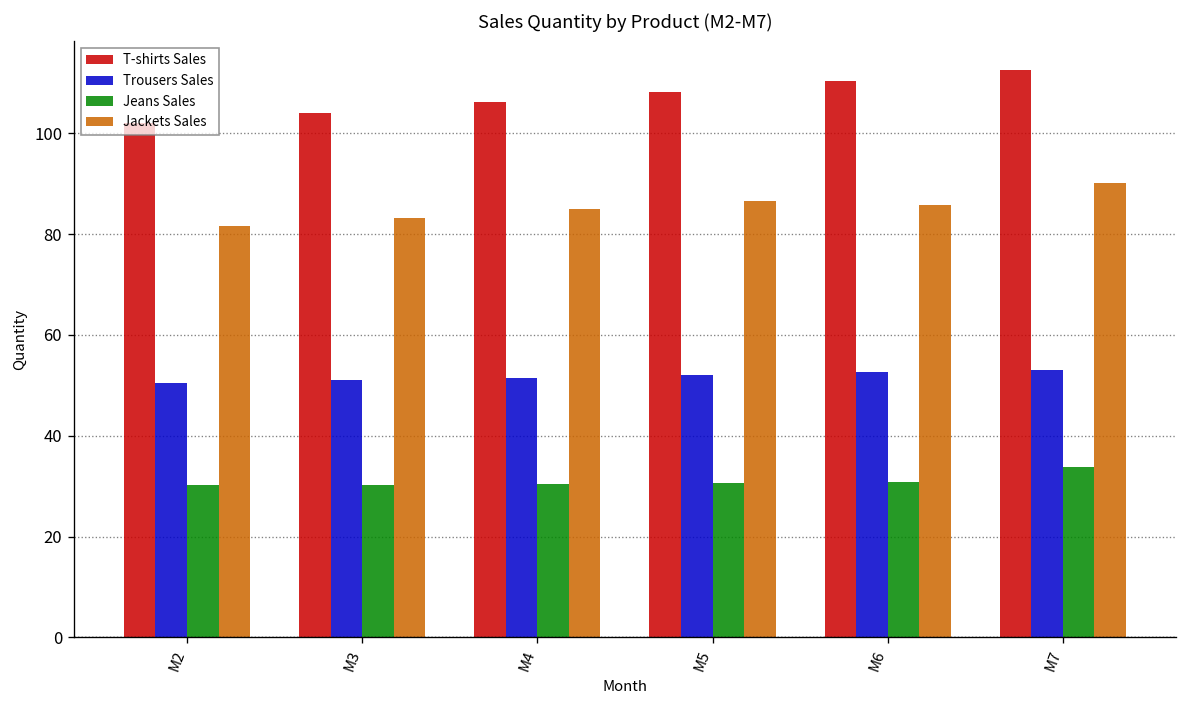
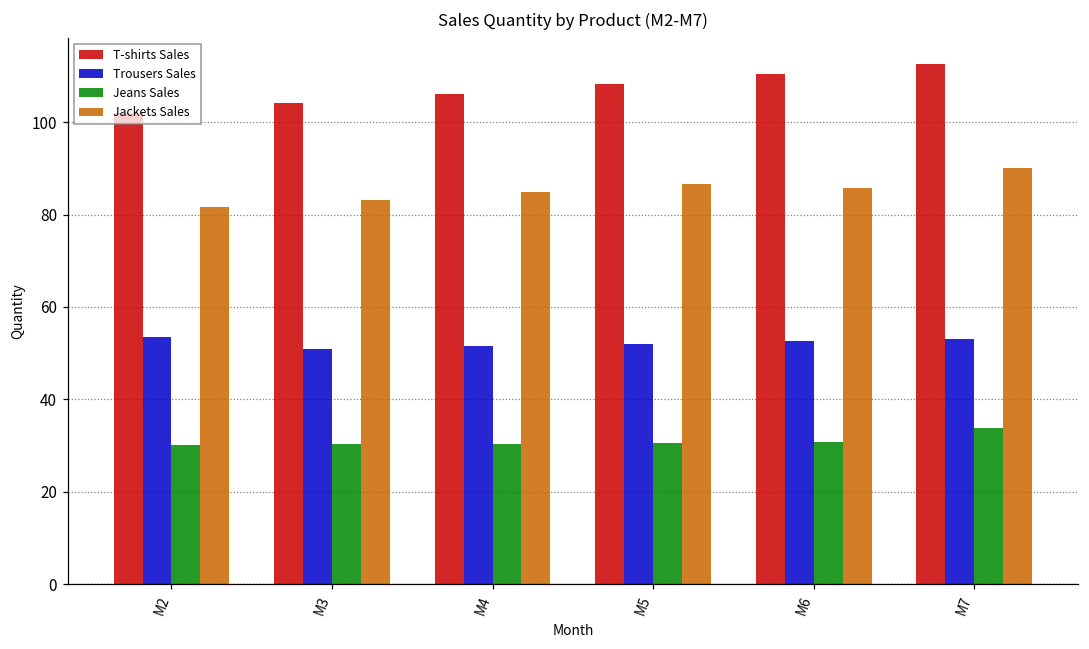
  {
    "T-shirts Sales": {
      "M3": 104,
      "M4": 106,
      "M5": 108,
      "M6": 110,
      "M7": 113
    },
    "Trousers Sales": {
-     "M2": 51,
+     "M2": 54,
      "M3": 51,
      "M4": 52,
      "M5": 52,
      "M6": 53,
      "M7": 53
    },
    "Jeans Sales": {
      "M2": 30,
      "M3": 30,
      "M4": 30,
      "M5": 31,
      "M6": 31,
      "M7": 34
    },
    "Jackets Sales": {
      "M2": 82,
      "M3": 83,
      "M4": 85,
      "M5": 87,
      "M6": 86,
      "M7": 90
    }
  }
